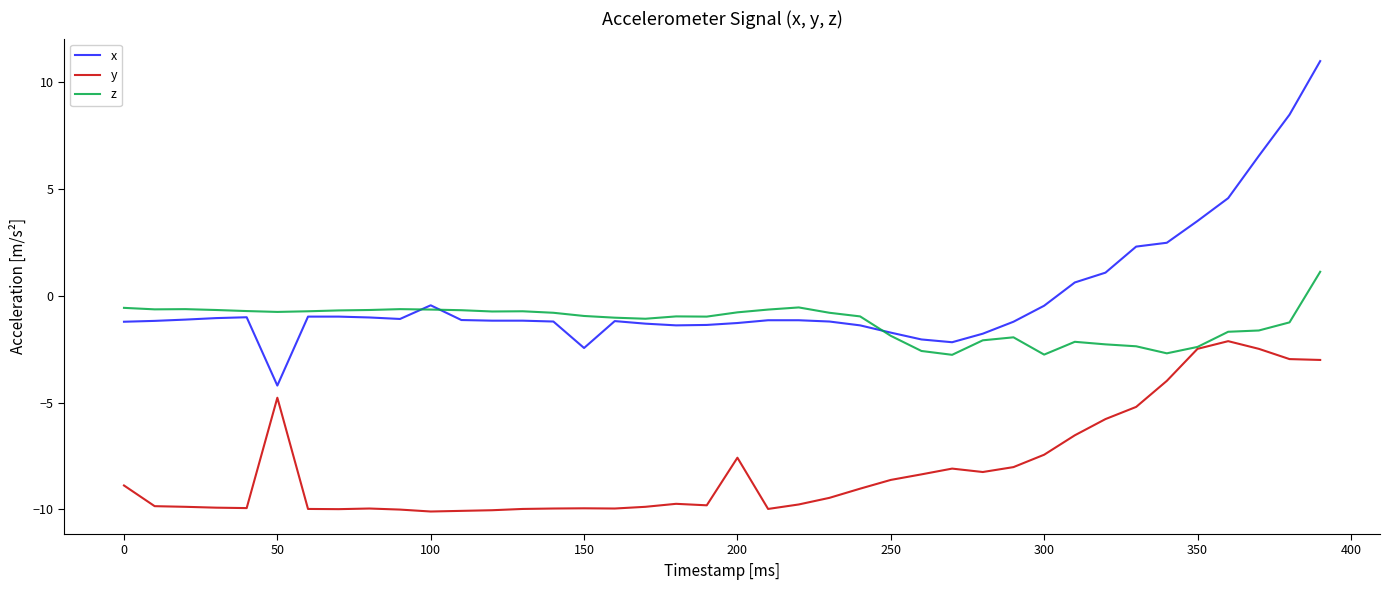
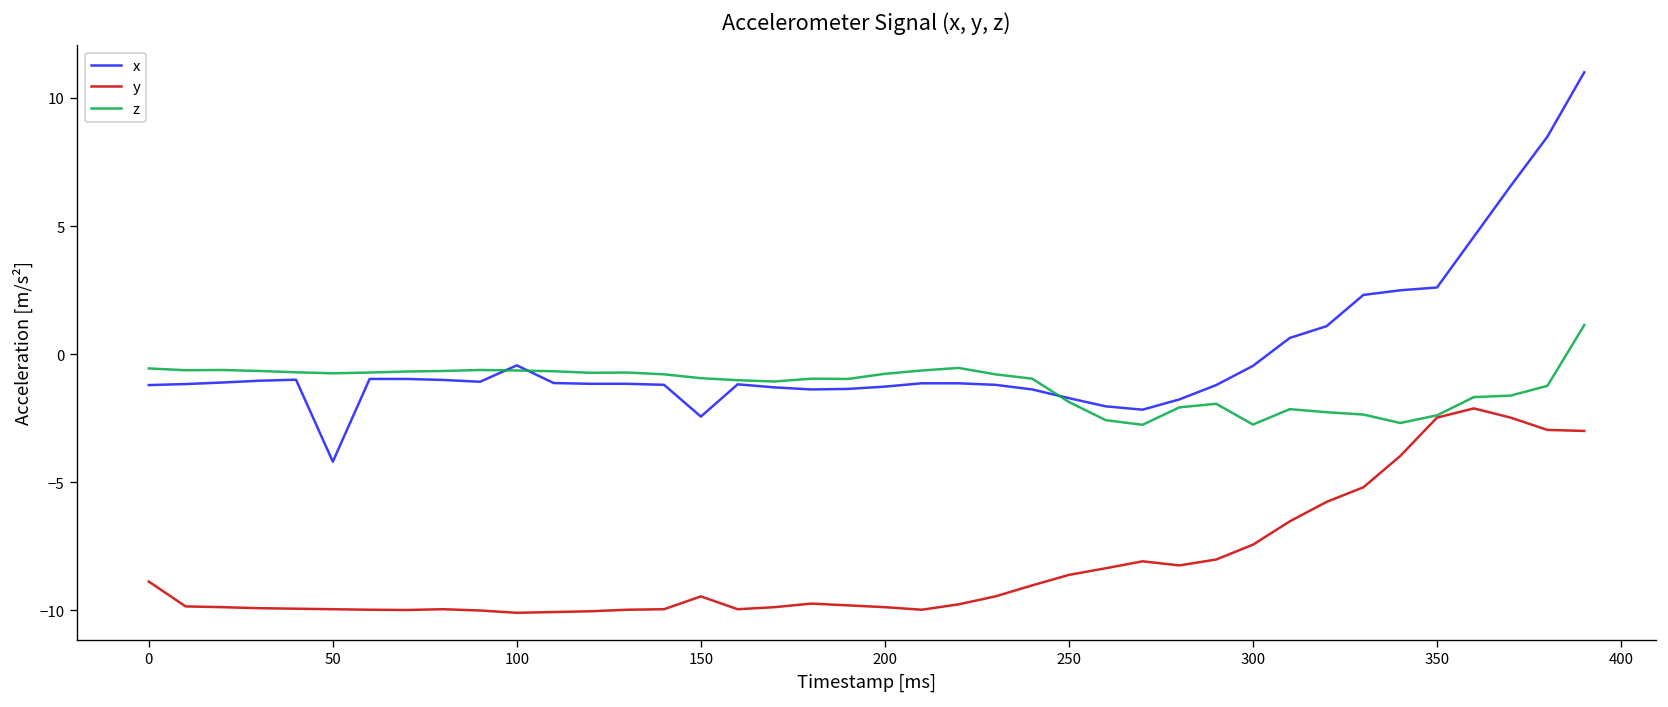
  {
    "x": {
      "0": -1.2,
      "50": -4.2,
      "100": -0.4,
      "150": -2.4,
      "200": -1.3,
      "250": -1.7,
      "300": -0.5,
-     "350": 3.5
+     "350": 2.6
    },
    "y": {
      "0": -8.9,
-     "50": -4.8,
+     "50": -10.0,
      "100": -10.1,
-     "150": -10.0,
-     "200": -7.6,
+     "150": -9.5,
+     "200": -9.9,
      "250": -8.6,
      "300": -7.4
    },
    "z": {
      "0": -0.6,
      "50": -0.8,
      "100": -0.6,
      "150": -0.9,
      "200": -0.8,
      "250": -1.9,
      "300": -2.8
    }
  }
